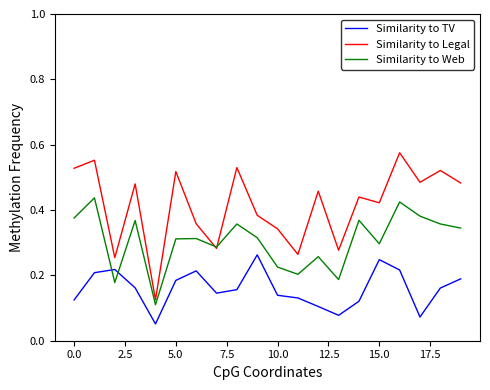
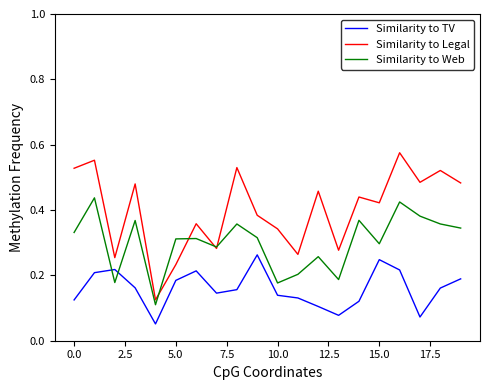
  {
    "Similarity to TV": {
      "0.0": 0.12,
      "5.0": 0.18,
      "10.0": 0.14,
      "15.0": 0.25
    },
    "Similarity to Legal": {
      "0.0": 0.53,
-     "5.0": 0.52,
+     "5.0": 0.23,
      "10.0": 0.34,
      "15.0": 0.42
    },
    "Similarity to Web": {
-     "0.0": 0.38,
+     "0.0": 0.33,
      "5.0": 0.31,
-     "10.0": 0.23,
+     "10.0": 0.18,
      "15.0": 0.30
    }
  }
